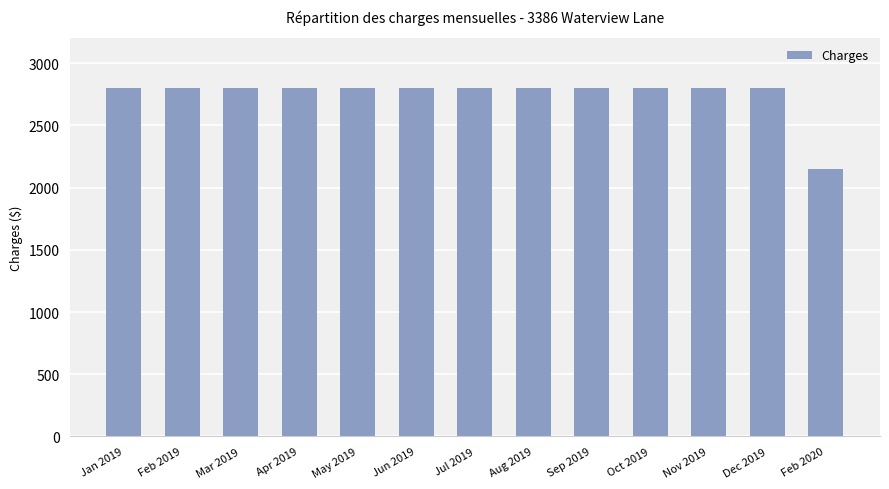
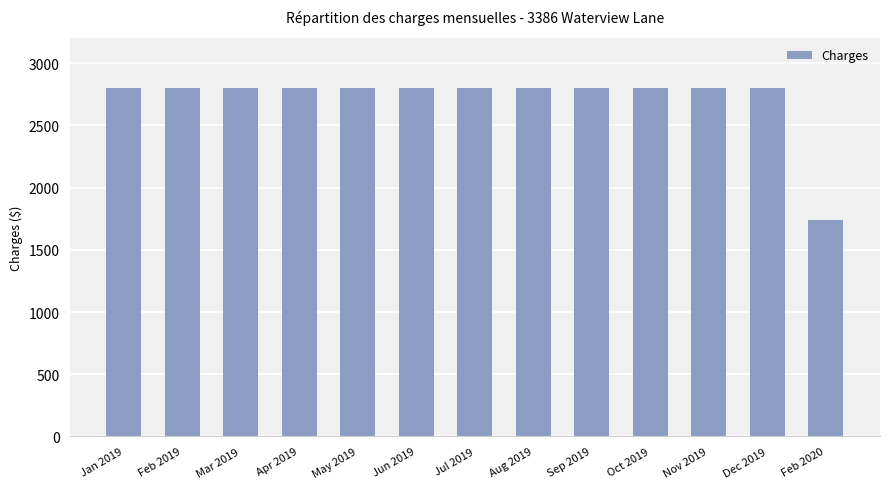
  {
    "Jan 2019": 2800,
    "Feb 2019": 2800,
    "Mar 2019": 2800,
    "Apr 2019": 2800,
    "May 2019": 2800,
    "Jun 2019": 2800,
    "Jul 2019": 2800,
    "Aug 2019": 2800,
    "Sep 2019": 2800,
    "Oct 2019": 2800,
    "Nov 2019": 2800,
    "Dec 2019": 2800,
-   "Feb 2020": 2150
+   "Feb 2020": 1740
  }
